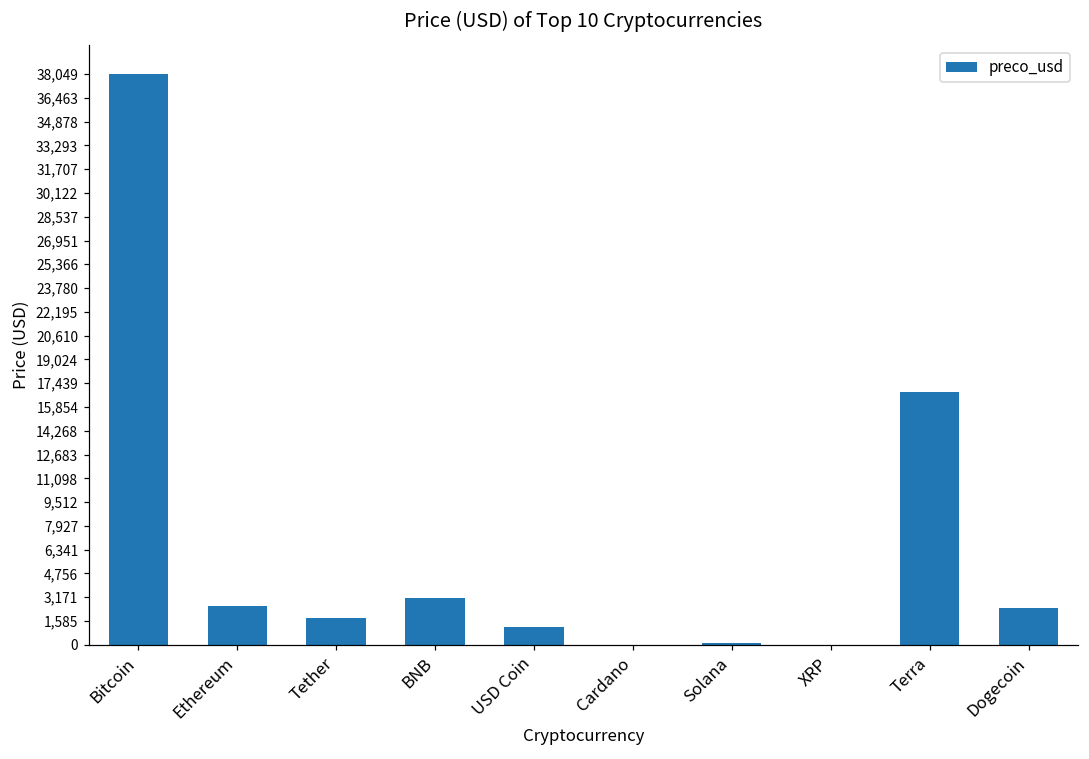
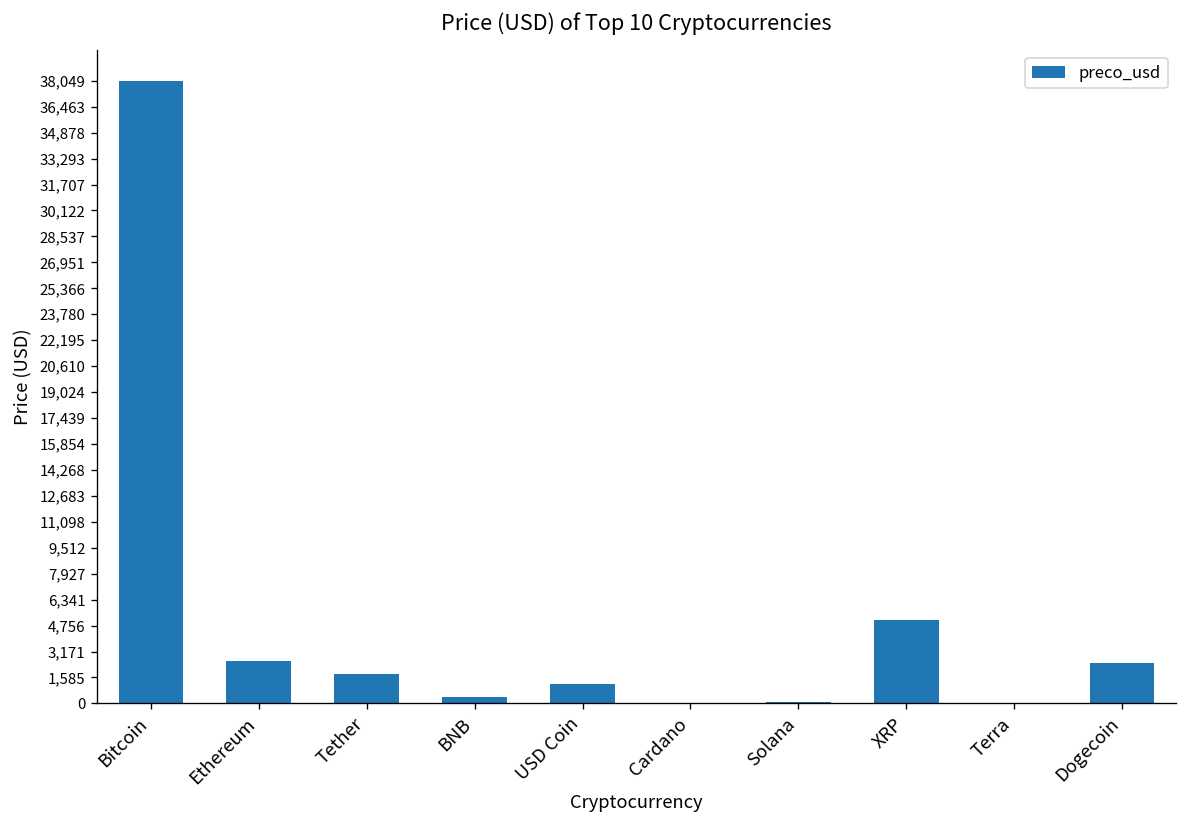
  {
    "Bitcoin": "38,000",
    "Ethereum": "2,600",
    "Tether": "1,800",
-   "BNB": "3,100",
+   "BNB": "400",
    "USD Coin": "1,200",
-   "XRP": "0",
-   "Terra": "16,900",
+   "XRP": "5,100",
+   "Terra": "100",
    "Dogecoin": "2,500"
  }
